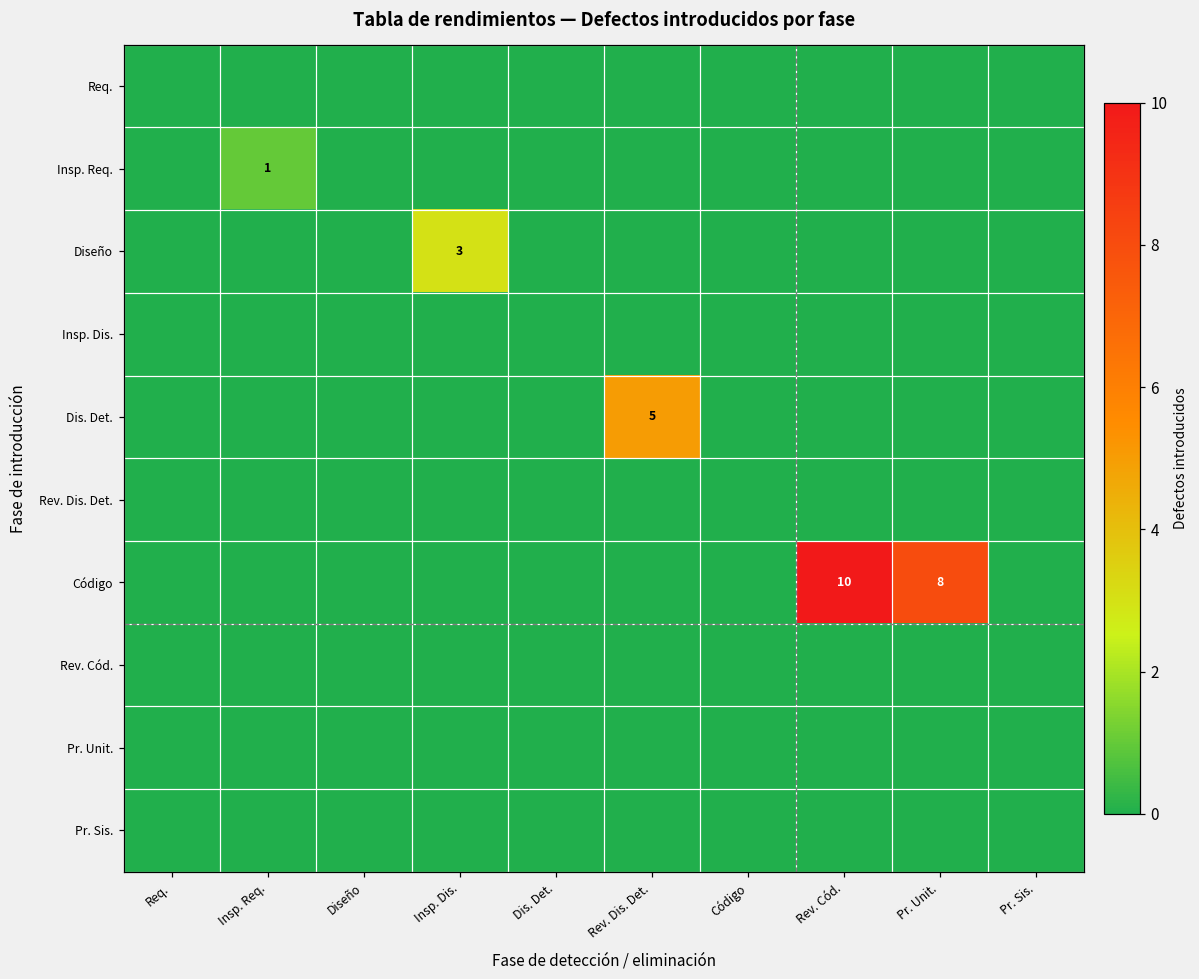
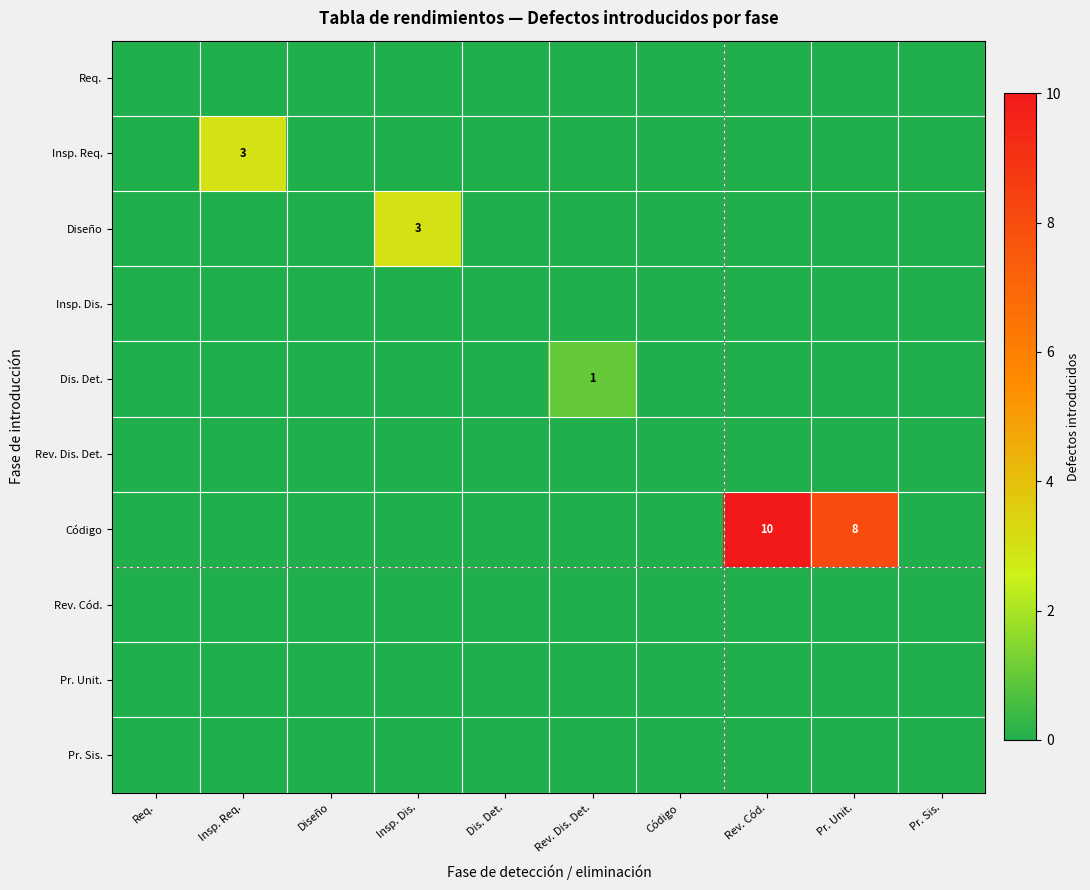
  {
    "Insp. Req.": {
-     "Insp. Req.": 1
+     "Insp. Req.": 3
    },
    "Diseño": {
      "Insp. Dis.": 3
    },
    "Dis. Det.": {
-     "Rev. Dis. Det.": 5
+     "Rev. Dis. Det.": 1
    },
    "Código": {
      "Rev. Cód.": 10,
      "Pr. Unit.": 8
    }
  }
